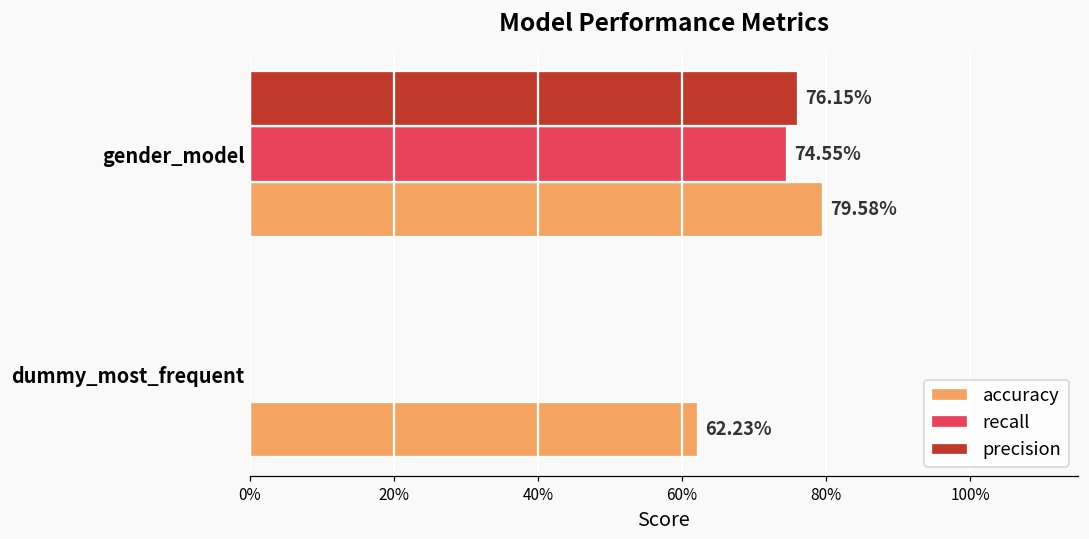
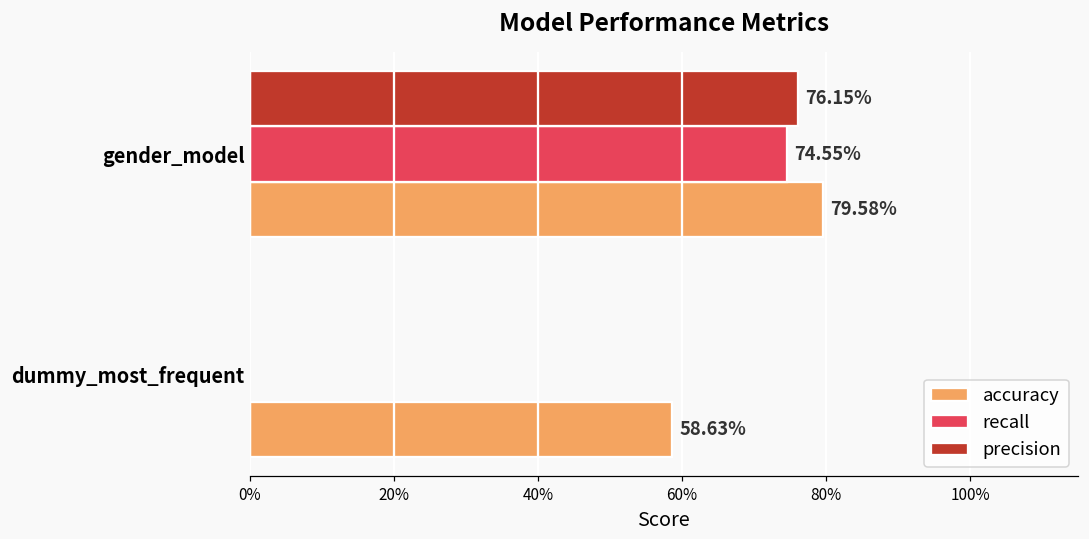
  {
    "accuracy": {
      "gender_model": "79.58%",
-     "dummy_most_frequent": "62.23%"
+     "dummy_most_frequent": "58.63%"
    },
    "recall": {
      "gender_model": "74.55%"
    },
    "precision": {
      "gender_model": "76.15%"
    }
  }
